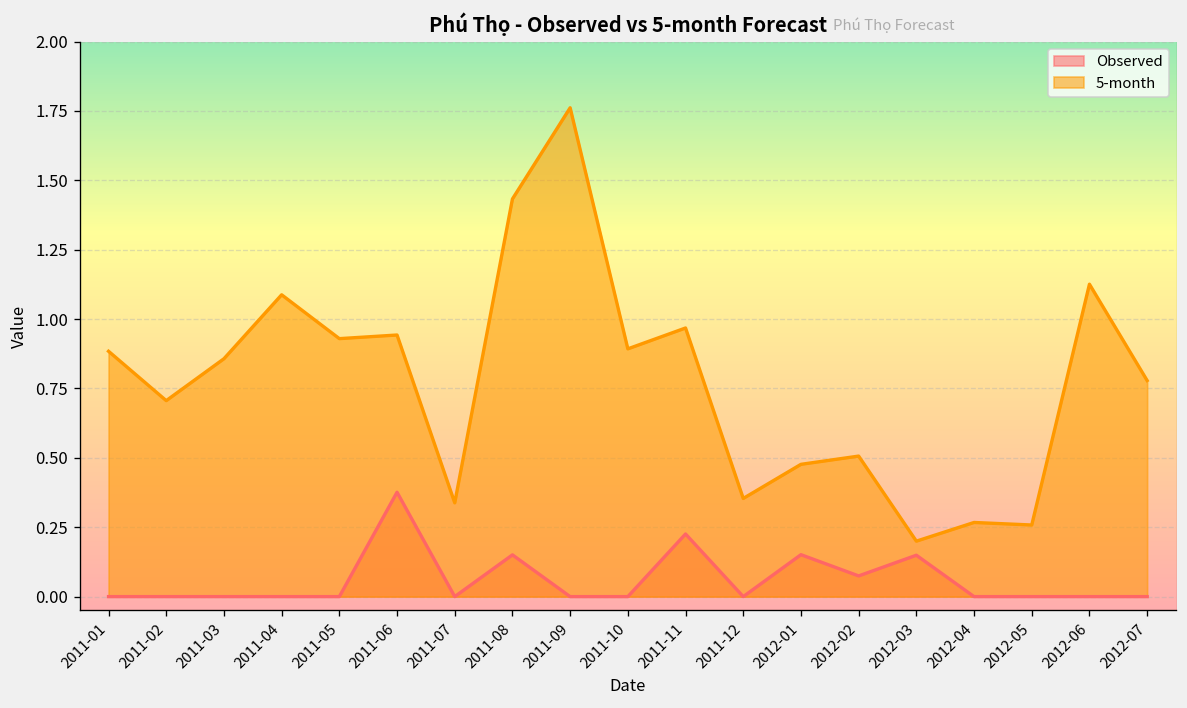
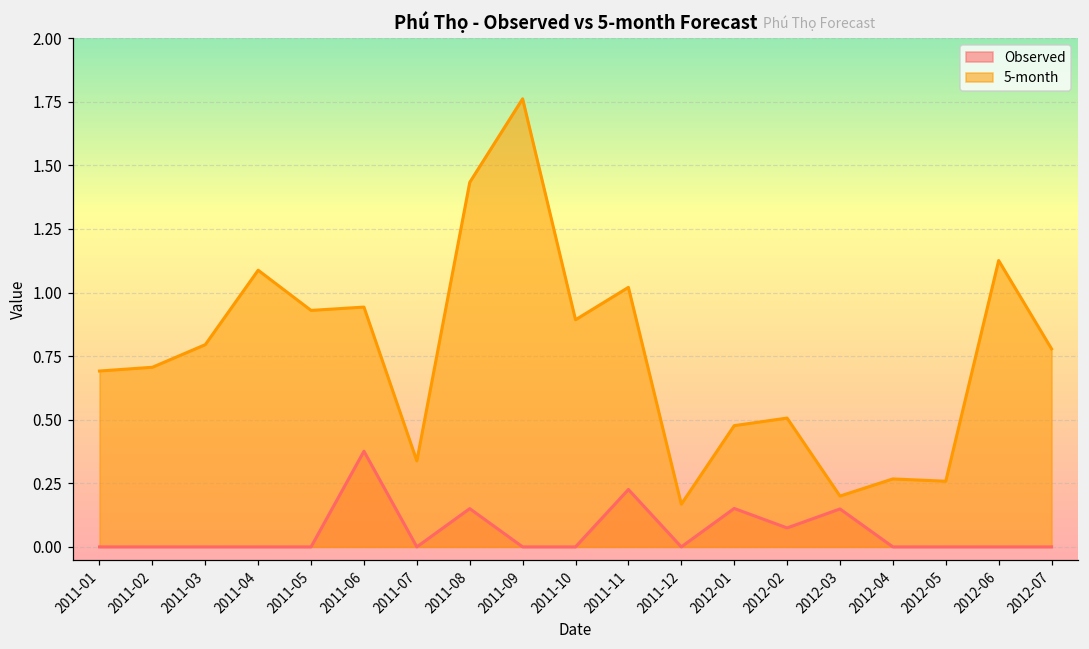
  {
    "Observed": {
      "2011-01": 0.00,
      "2011-02": 0.00,
      "2011-03": 0.00,
      "2011-04": 0.00,
      "2011-05": 0.00,
      "2011-06": 0.38,
      "2011-07": 0.00,
      "2011-08": 0.15,
      "2011-09": 0.00,
      "2011-10": 0.00,
      "2011-11": 0.23,
      "2011-12": 0.00,
      "2012-01": 0.15,
      "2012-02": 0.07,
      "2012-03": 0.15,
      "2012-04": 0.00,
      "2012-05": 0.00,
      "2012-06": 0.00,
      "2012-07": 0.00
    },
    "5-month": {
-     "2011-01": 0.88,
+     "2011-01": 0.69,
      "2011-02": 0.71,
-     "2011-03": 0.86,
+     "2011-03": 0.79,
      "2011-04": 1.09,
      "2011-05": 0.93,
      "2011-06": 0.94,
      "2011-07": 0.34,
      "2011-08": 1.43,
      "2011-09": 1.76,
      "2011-10": 0.89,
-     "2011-11": 0.97,
-     "2011-12": 0.35,
+     "2011-11": 1.02,
+     "2011-12": 0.17,
      "2012-01": 0.48,
      "2012-02": 0.51,
      "2012-03": 0.20,
      "2012-04": 0.27,
      "2012-05": 0.26,
      "2012-06": 1.13,
      "2012-07": 0.78
    }
  }
